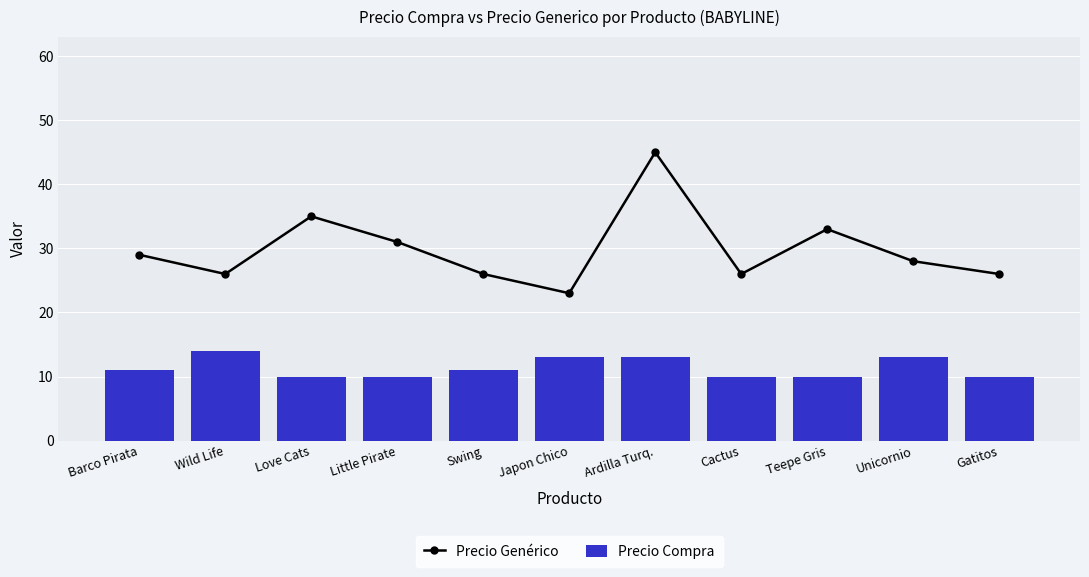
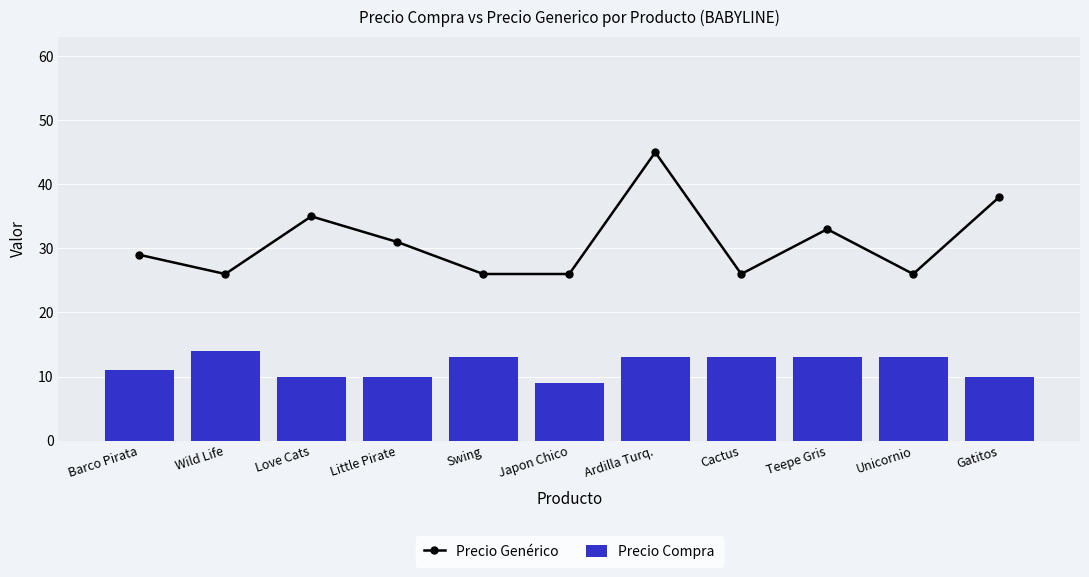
  {
    "Precio Genérico": {
      "Barco Pirata": 29,
      "Wild Life": 26,
      "Love Cats": 35,
      "Little Pirate": 31,
      "Swing": 26,
-     "Japon Chico": 23,
+     "Japon Chico": 26,
      "Ardilla Turq.": 45,
      "Cactus": 26,
      "Teepe Gris": 33,
-     "Unicornio": 28,
-     "Gatitos": 26
+     "Unicornio": 26,
+     "Gatitos": 38
    },
    "Precio Compra": {
      "Barco Pirata": 11,
      "Wild Life": 14,
      "Love Cats": 10,
      "Little Pirate": 10,
-     "Swing": 11,
-     "Japon Chico": 13,
+     "Swing": 13,
+     "Japon Chico": 9,
      "Ardilla Turq.": 13,
-     "Cactus": 10,
-     "Teepe Gris": 10,
+     "Cactus": 13,
+     "Teepe Gris": 13,
      "Unicornio": 13,
      "Gatitos": 10
    }
  }
